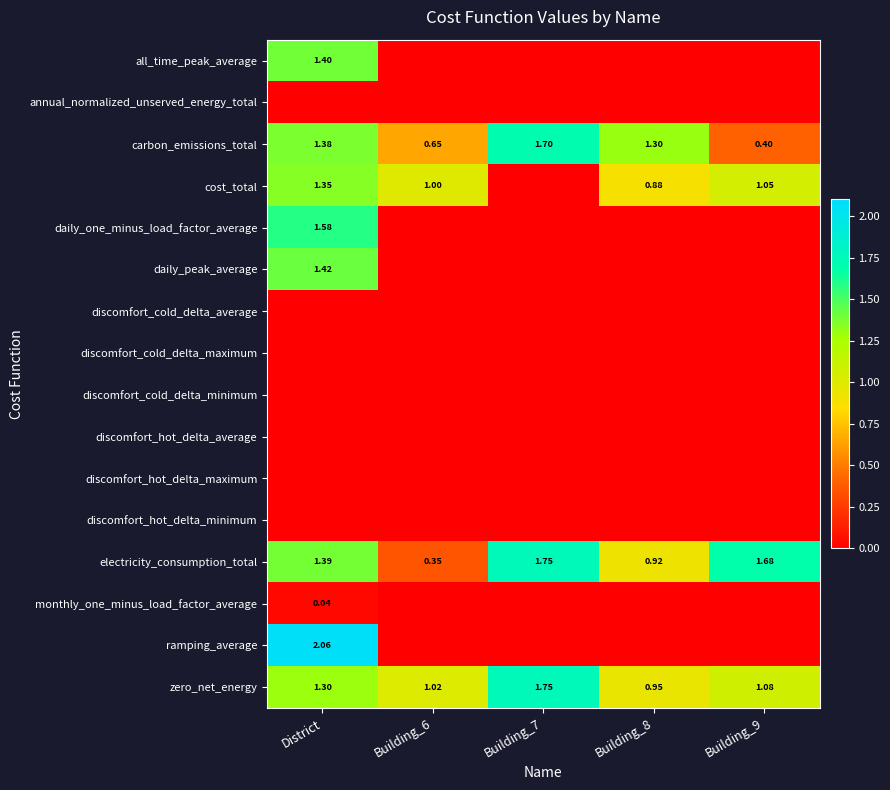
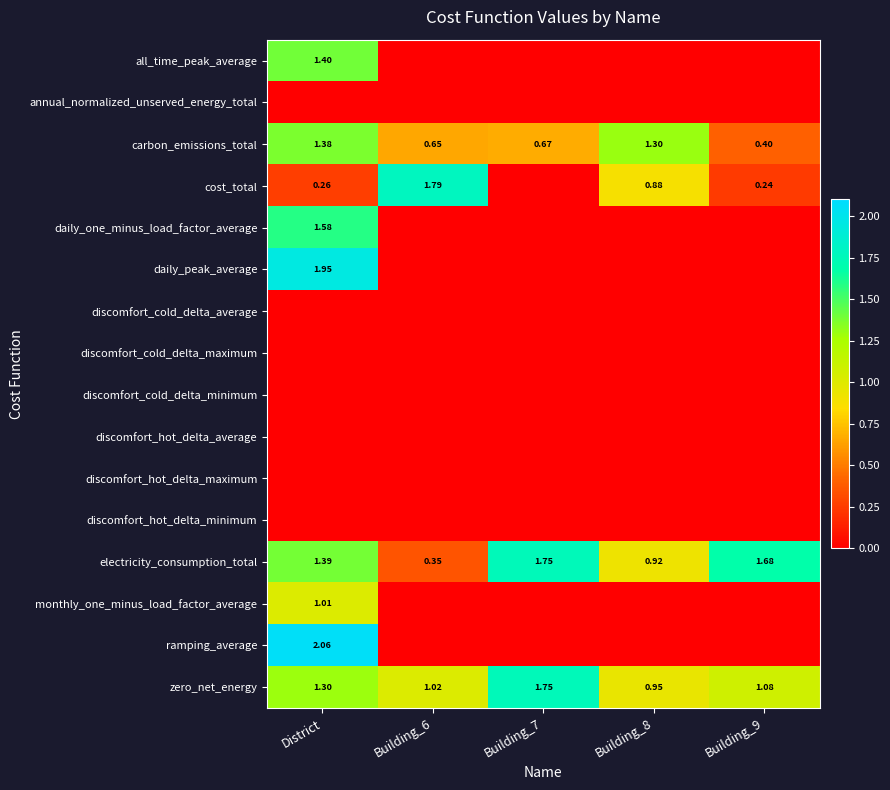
  {
    "all_time_peak_average": {
      "District": 1.40
    },
    "carbon_emissions_total": {
      "District": 1.38,
      "Building_6": 0.65,
-     "Building_7": 1.70,
+     "Building_7": 0.67,
      "Building_8": 1.30,
      "Building_9": 0.40
    },
    "cost_total": {
-     "District": 1.35,
-     "Building_6": 1.00,
+     "District": 0.26,
+     "Building_6": 1.79,
      "Building_8": 0.88,
-     "Building_9": 1.05
+     "Building_9": 0.24
    },
    "daily_one_minus_load_factor_average": {
      "District": 1.58
    },
    "daily_peak_average": {
-     "District": 1.42
+     "District": 1.95
    },
    "electricity_consumption_total": {
      "District": 1.39,
      "Building_6": 0.35,
      "Building_7": 1.75,
      "Building_8": 0.92,
      "Building_9": 1.68
    },
    "monthly_one_minus_load_factor_average": {
-     "District": 0.04
+     "District": 1.01
    },
    "ramping_average": {
      "District": 2.06
    },
    "zero_net_energy": {
      "District": 1.30,
      "Building_6": 1.02,
      "Building_7": 1.75,
      "Building_8": 0.95,
      "Building_9": 1.08
    }
  }
